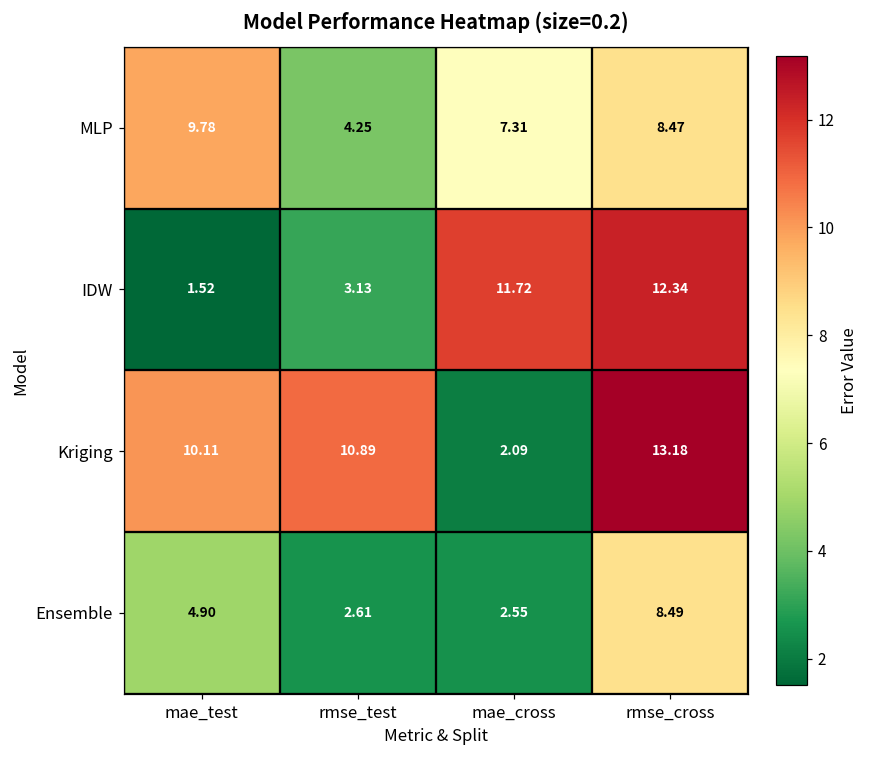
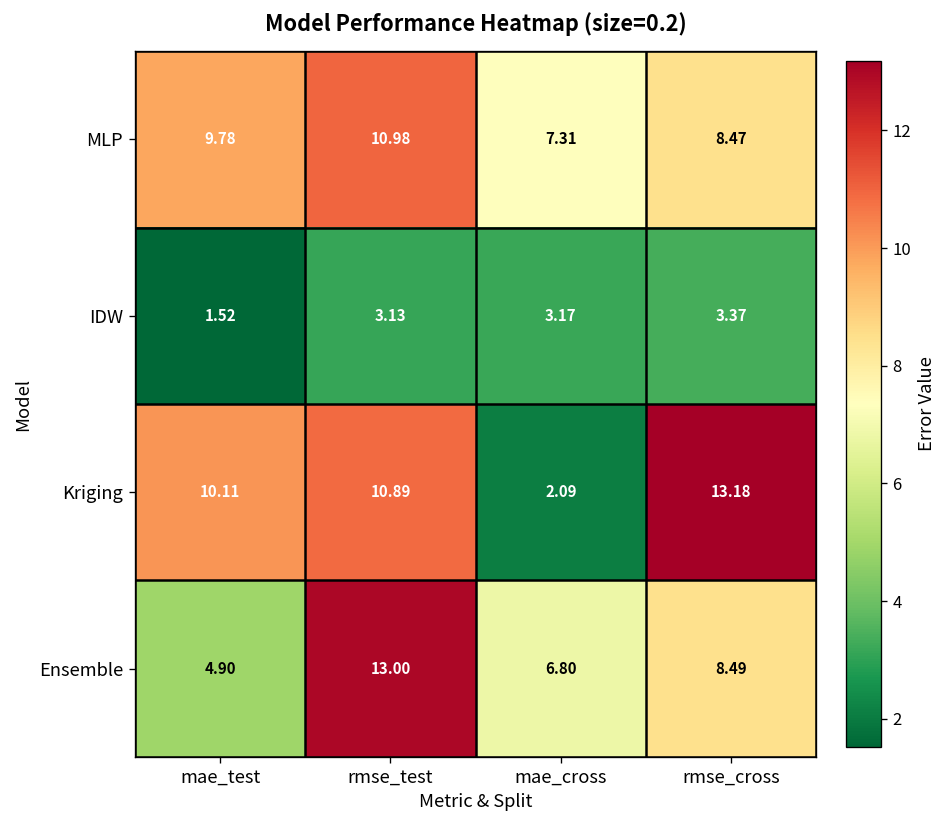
  {
    "MLP": {
      "mae_test": 9.78,
-     "rmse_test": 4.25,
+     "rmse_test": 10.98,
      "mae_cross": 7.31,
      "rmse_cross": 8.47
    },
    "IDW": {
      "mae_test": 1.52,
      "rmse_test": 3.13,
-     "mae_cross": 11.72,
-     "rmse_cross": 12.34
+     "mae_cross": 3.17,
+     "rmse_cross": 3.37
    },
    "Kriging": {
      "mae_test": 10.11,
      "rmse_test": 10.89,
      "mae_cross": 2.09,
      "rmse_cross": 13.18
    },
    "Ensemble": {
      "mae_test": 4.90,
-     "rmse_test": 2.61,
-     "mae_cross": 2.55,
+     "rmse_test": 13.00,
+     "mae_cross": 6.80,
      "rmse_cross": 8.49
    }
  }
